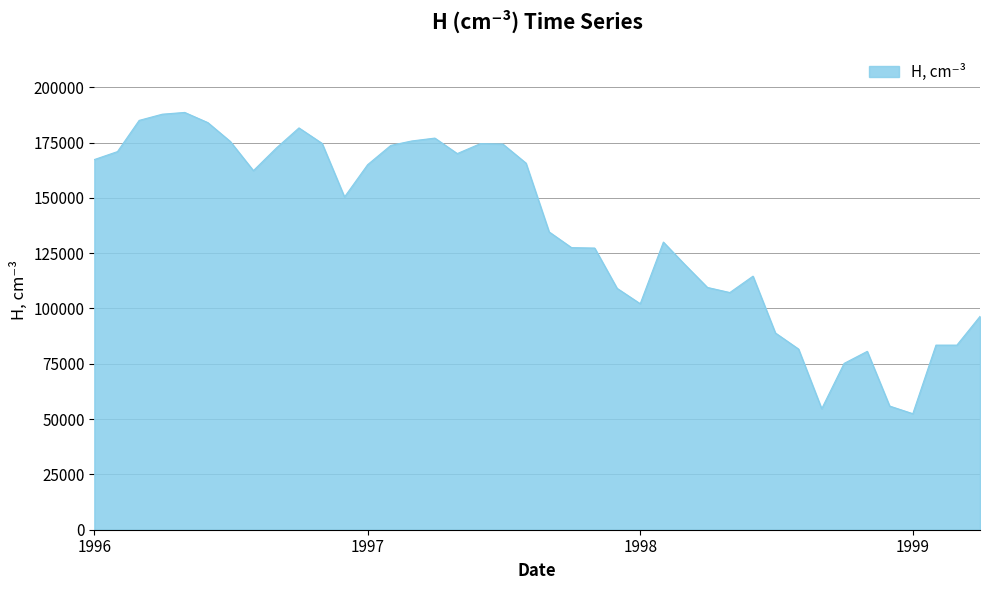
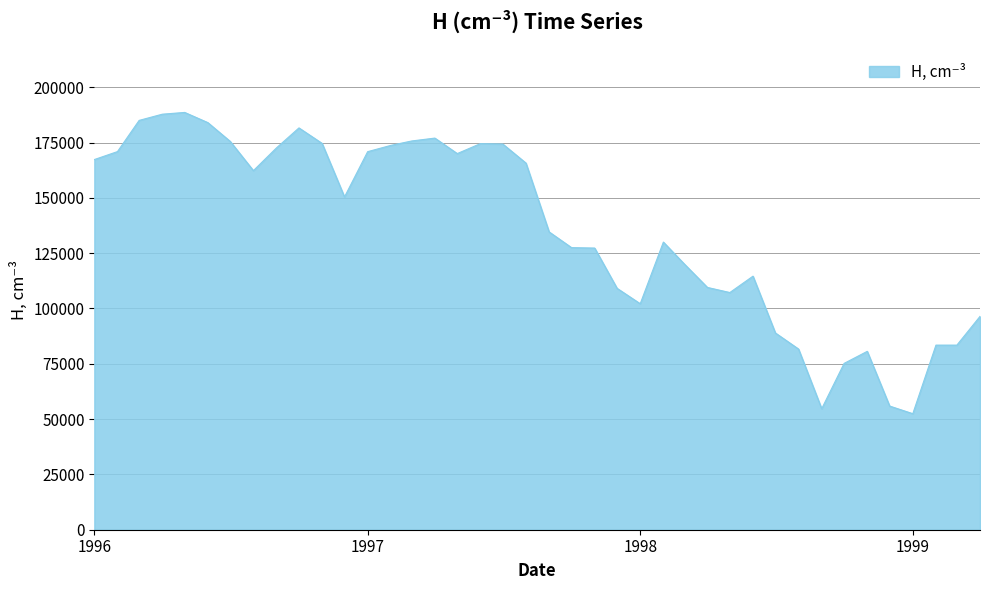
  {
    "1996": 167000,
-   "1997": 165000,
+   "1997": 171000,
    "1998": 102000,
    "1999": 52000
  }
